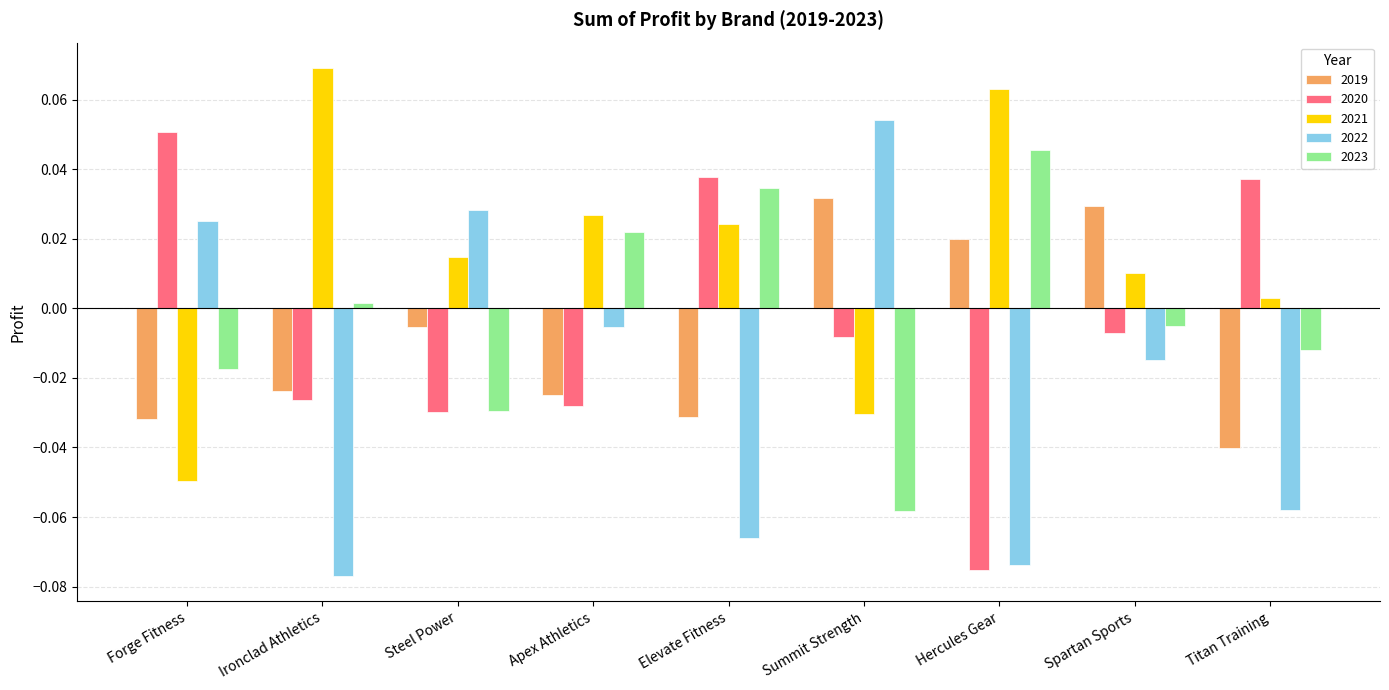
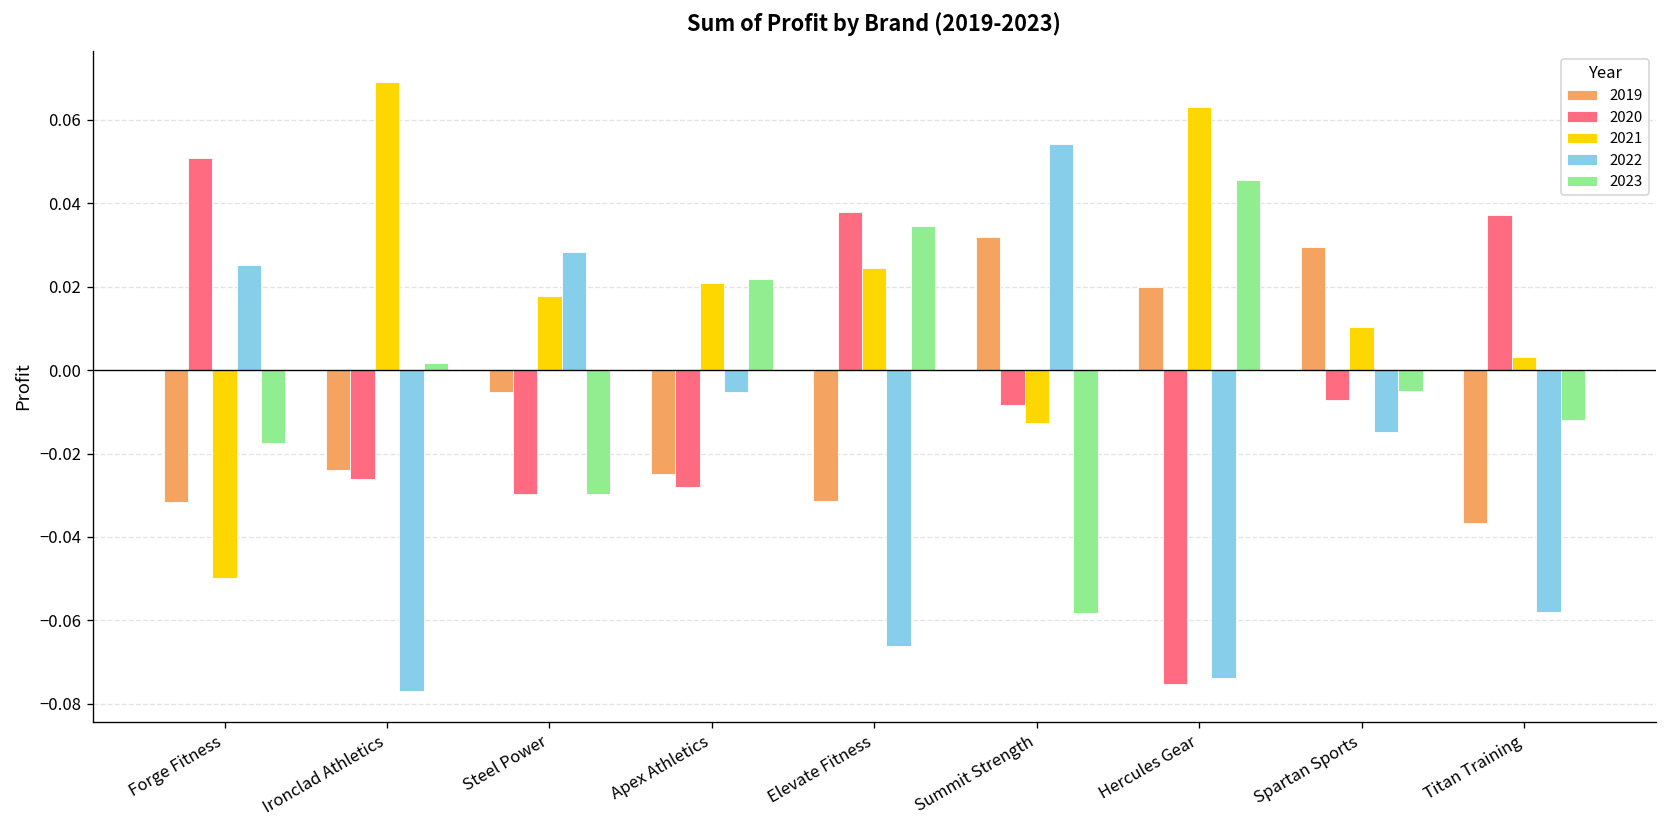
  {
    "2019": {
      "Forge Fitness": -0.032,
      "Ironclad Athletics": -0.024,
      "Steel Power": -0.005,
      "Apex Athletics": -0.025,
      "Elevate Fitness": -0.031,
      "Summit Strength": 0.032,
      "Hercules Gear": 0.020,
      "Spartan Sports": 0.029,
-     "Titan Training": -0.040
+     "Titan Training": -0.037
    },
    "2020": {
      "Forge Fitness": 0.051,
      "Ironclad Athletics": -0.026,
      "Steel Power": -0.030,
      "Apex Athletics": -0.028,
      "Elevate Fitness": 0.038,
      "Summit Strength": -0.008,
      "Hercules Gear": -0.075,
      "Spartan Sports": -0.007,
      "Titan Training": 0.037
    },
    "2021": {
      "Forge Fitness": -0.050,
      "Ironclad Athletics": 0.069,
-     "Steel Power": 0.015,
-     "Apex Athletics": 0.027,
+     "Steel Power": 0.018,
+     "Apex Athletics": 0.021,
      "Elevate Fitness": 0.024,
-     "Summit Strength": -0.030,
+     "Summit Strength": -0.013,
      "Hercules Gear": 0.063,
      "Spartan Sports": 0.010,
      "Titan Training": 0.003
    },
    "2022": {
      "Forge Fitness": 0.025,
      "Ironclad Athletics": -0.077,
      "Steel Power": 0.028,
      "Apex Athletics": -0.005,
      "Elevate Fitness": -0.066,
      "Summit Strength": 0.054,
      "Hercules Gear": -0.074,
      "Spartan Sports": -0.015,
      "Titan Training": -0.058
    },
    "2023": {
      "Forge Fitness": -0.017,
      "Ironclad Athletics": 0.002,
      "Steel Power": -0.030,
      "Apex Athletics": 0.022,
      "Elevate Fitness": 0.035,
      "Summit Strength": -0.058,
      "Hercules Gear": 0.045,
      "Spartan Sports": -0.005,
      "Titan Training": -0.012
    }
  }
